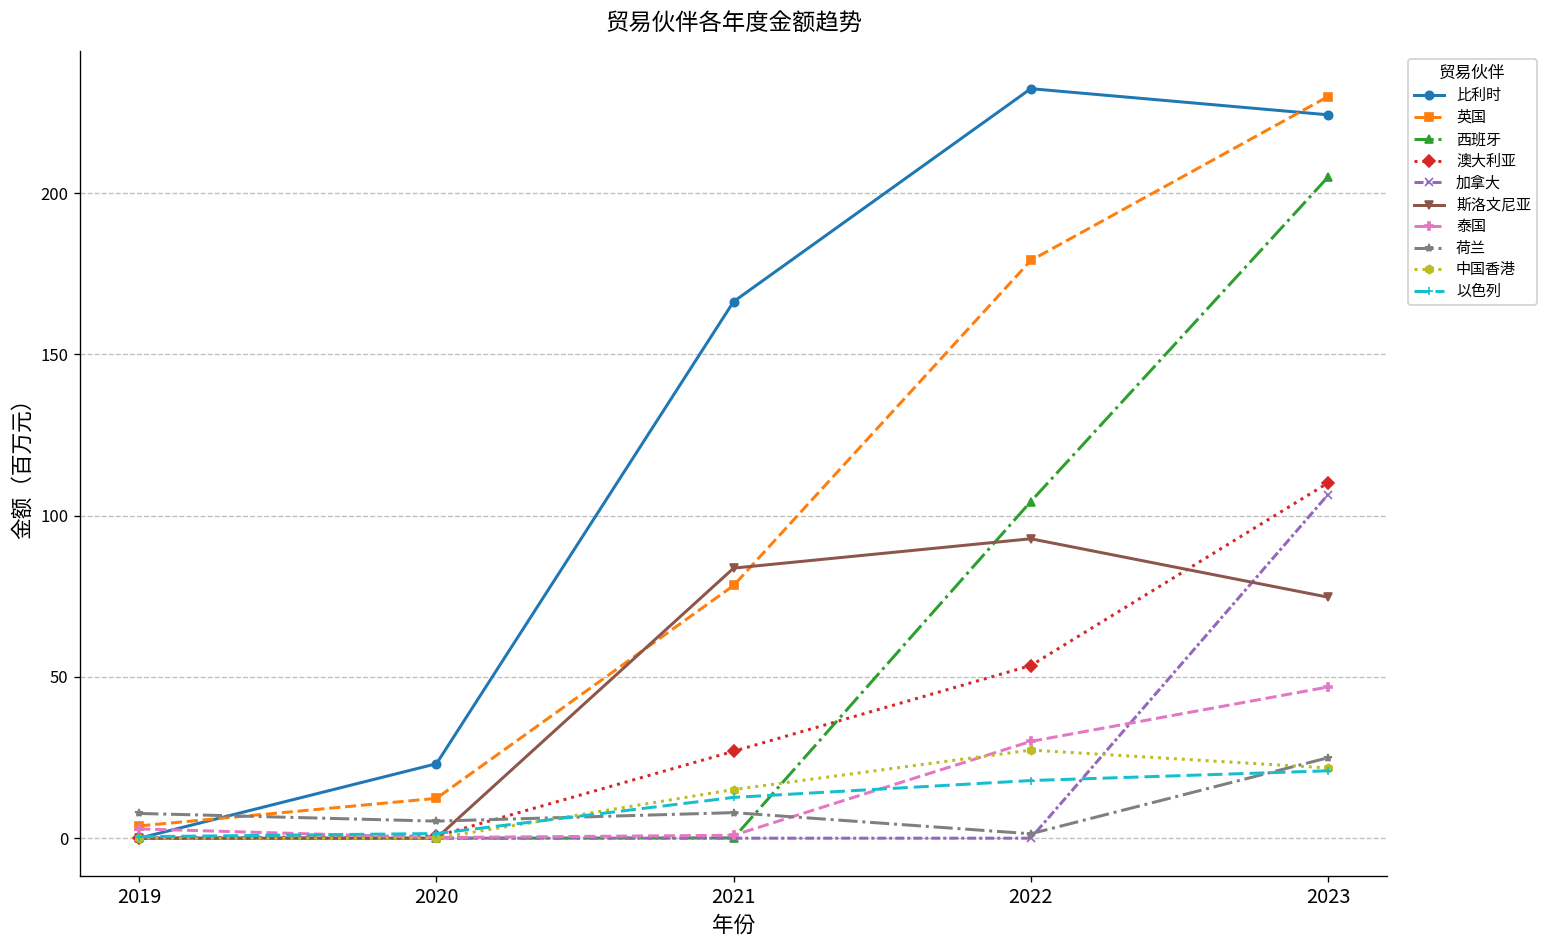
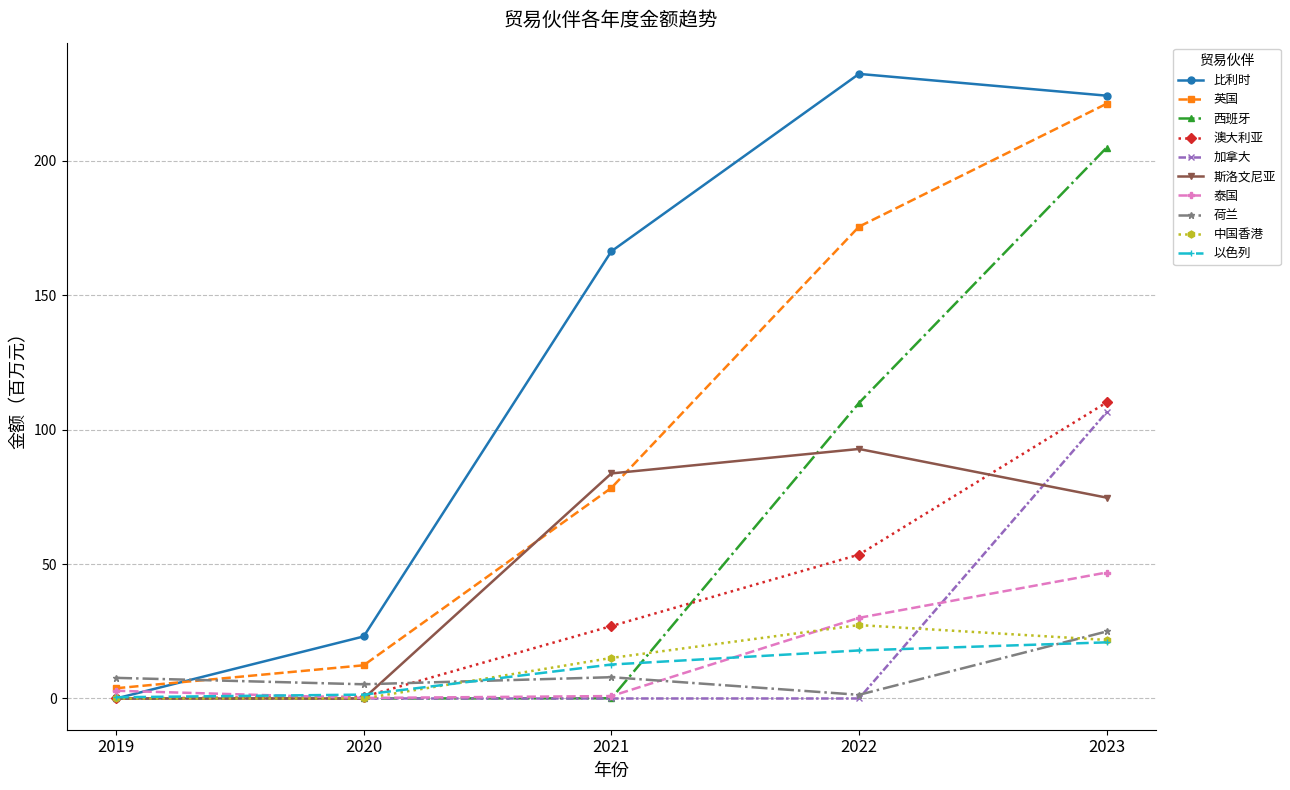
  {
    "比利时": {
      "2020": 23,
      "2021": 166,
      "2022": 232,
      "2023": 224
    },
    "英国": {
      "2020": 12,
      "2021": 78,
-     "2022": 179,
-     "2023": 230
+     "2022": 176,
+     "2023": 221
    },
    "西班牙": {
-     "2022": 104,
+     "2022": 110,
      "2023": 205
    },
    "澳大利亚": {
      "2021": 27,
      "2022": 54,
      "2023": 110
    },
    "加拿大": {
      "2022": 0,
      "2023": 107
    },
    "斯洛文尼亚": {
      "2021": 84,
      "2022": 93,
      "2023": 75
    },
    "泰国": {
      "2022": 30,
      "2023": 47
    },
    "荷兰": {
      "2019": 8,
      "2020": 5,
      "2021": 8,
      "2022": 1,
      "2023": 25
    },
    "中国香港": {
      "2021": 15,
      "2022": 27
    },
    "以色列": {
      "2021": 13,
      "2022": 18
    }
  }
